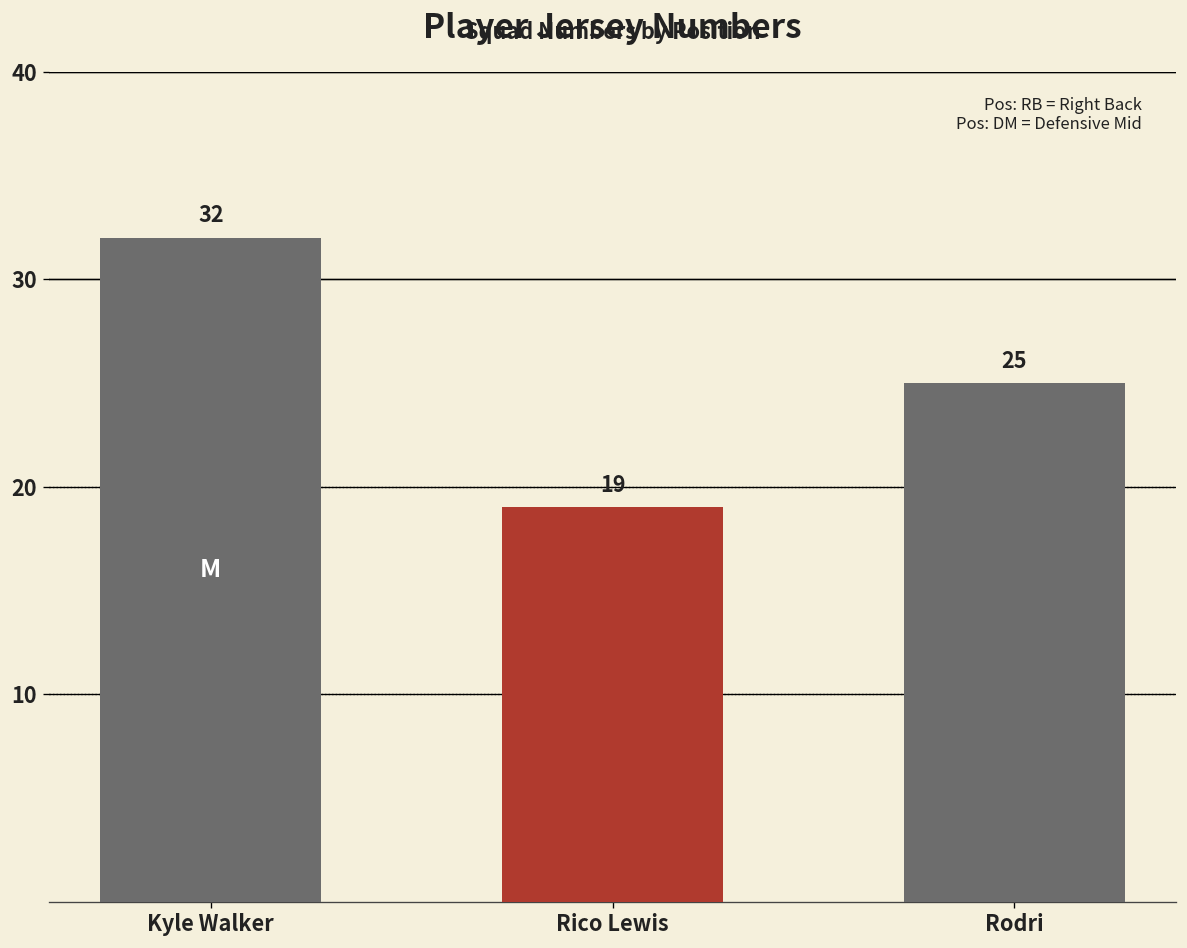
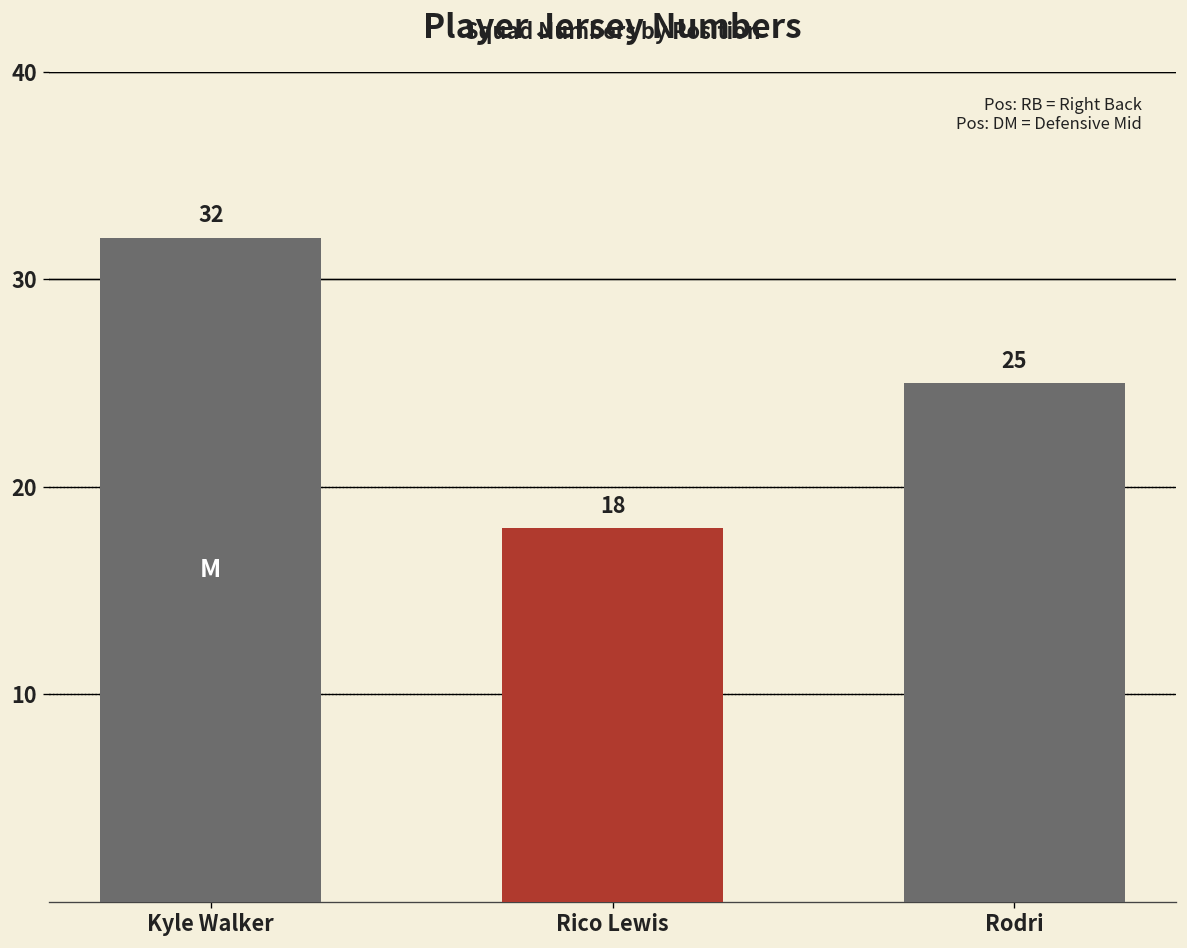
  {
    "Kyle Walker": 32,
-   "Rico Lewis": 19,
+   "Rico Lewis": 18,
    "Rodri": 25
  }
